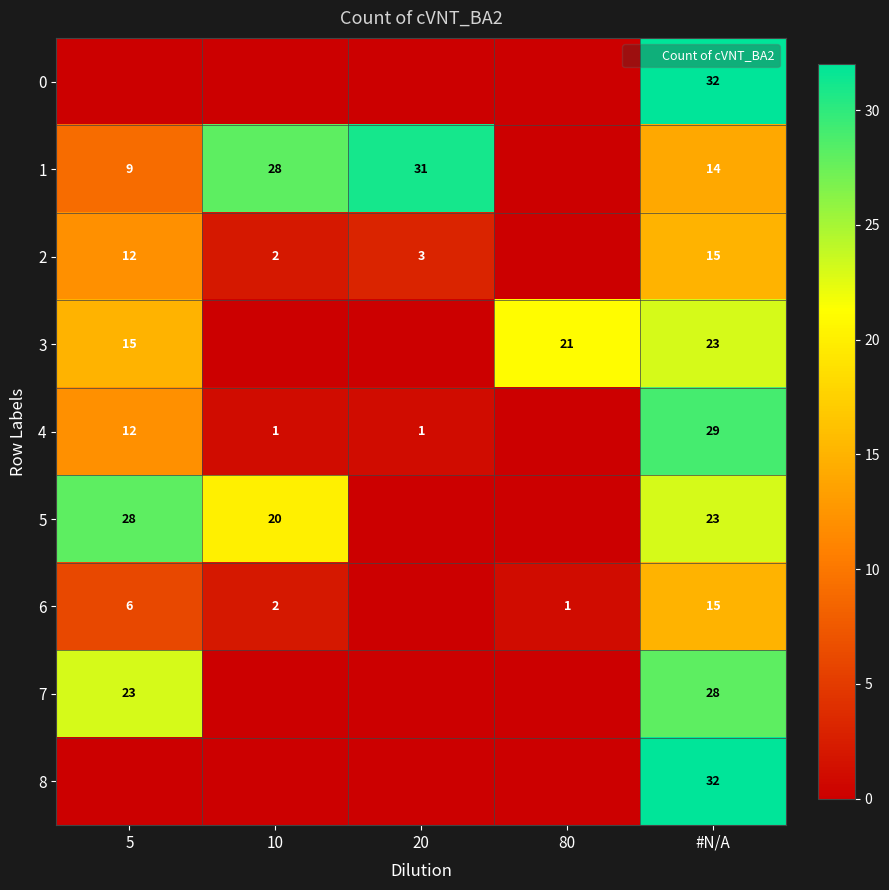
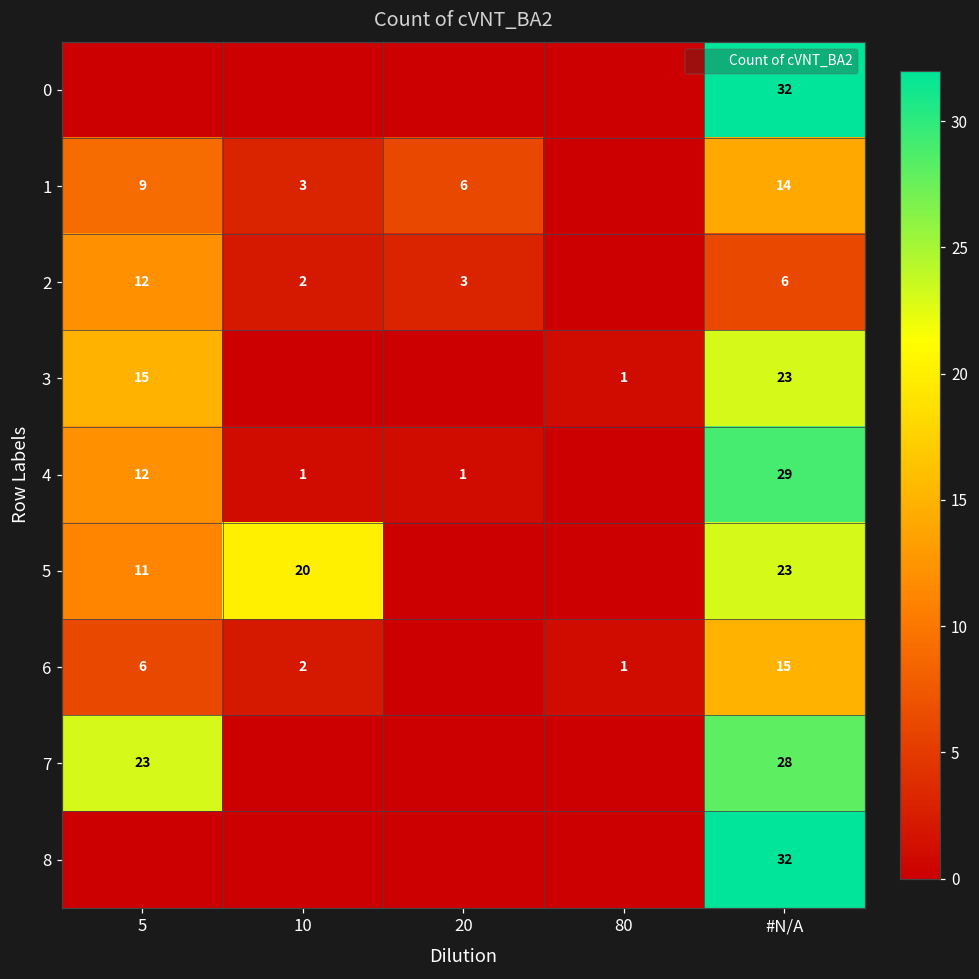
  {
    "0": {
      "#N/A": 32
    },
    "1": {
      "5": 9,
-     "10": 28,
-     "20": 31,
+     "10": 3,
+     "20": 6,
      "#N/A": 14
    },
    "2": {
      "5": 12,
      "10": 2,
      "20": 3,
-     "#N/A": 15
+     "#N/A": 6
    },
    "3": {
      "5": 15,
-     "80": 21,
+     "80": 1,
      "#N/A": 23
    },
    "4": {
      "5": 12,
      "10": 1,
      "20": 1,
      "#N/A": 29
    },
    "5": {
-     "5": 28,
+     "5": 11,
      "10": 20,
      "#N/A": 23
    },
    "6": {
      "5": 6,
      "10": 2,
      "80": 1,
      "#N/A": 15
    },
    "7": {
      "5": 23,
      "#N/A": 28
    },
    "8": {
      "#N/A": 32
    }
  }
